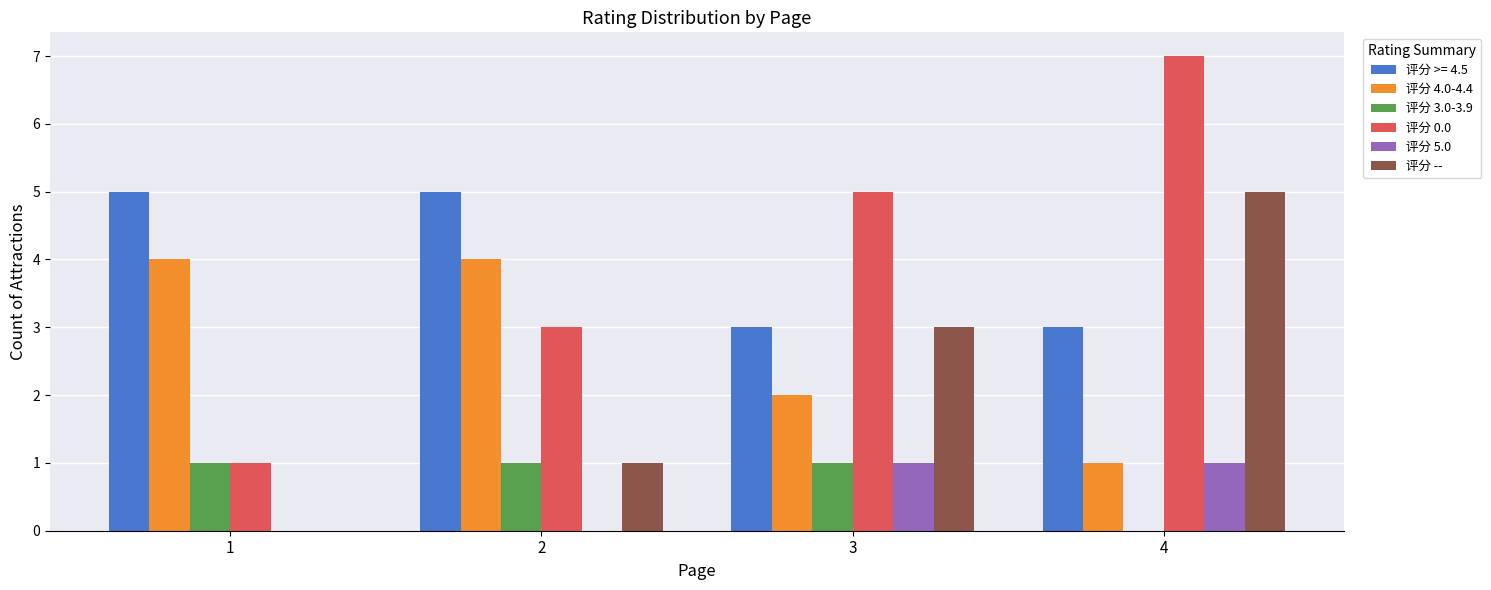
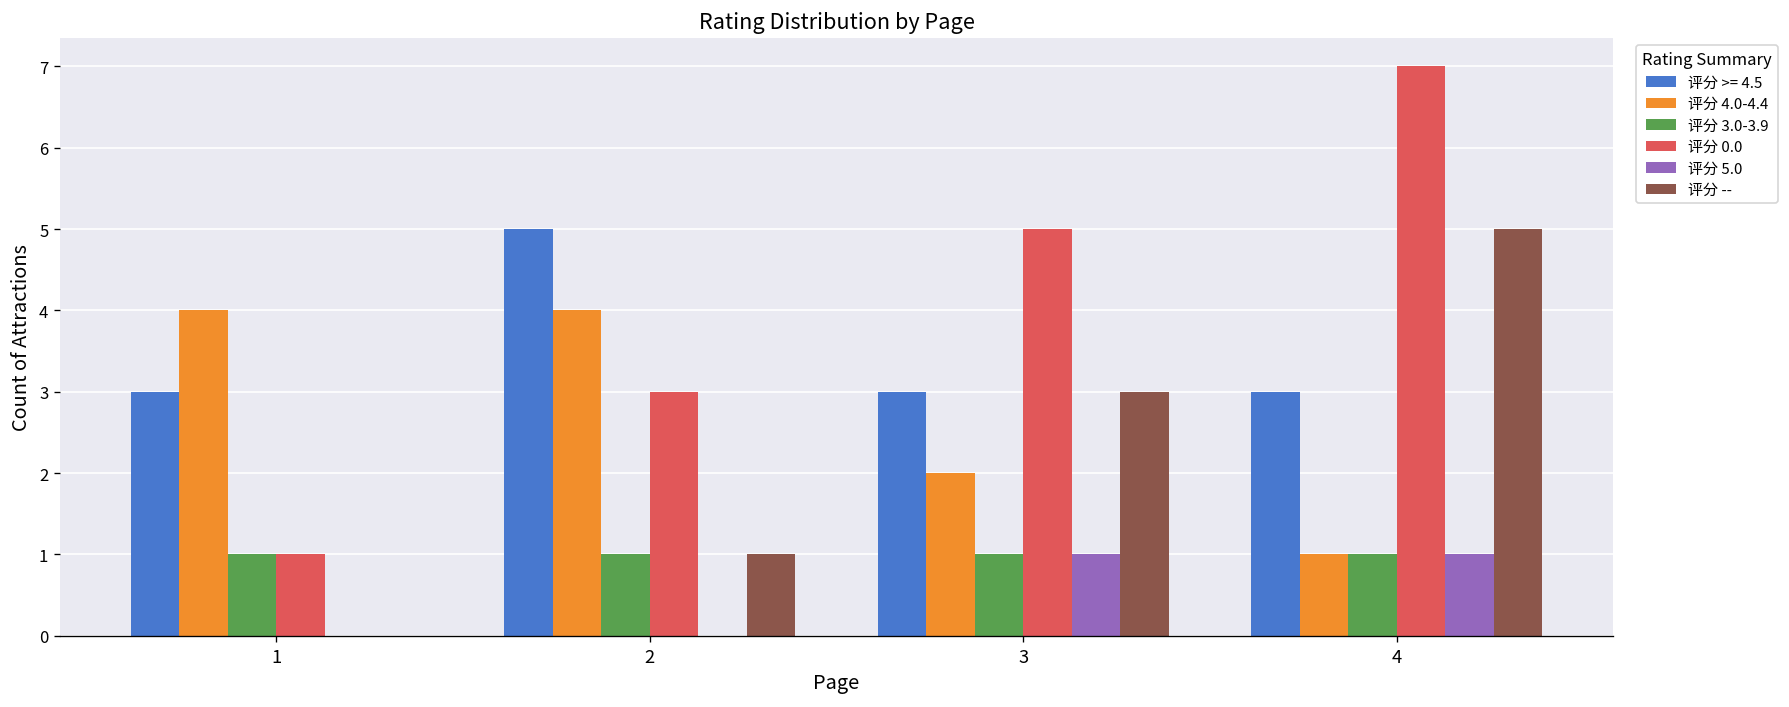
  {
    "评分 >= 4.5": {
-     "1": 5,
+     "1": 3,
      "2": 5,
      "3": 3,
      "4": 3
    },
    "评分 4.0-4.4": {
      "1": 4,
      "2": 4,
      "3": 2,
      "4": 1
    },
    "评分 3.0-3.9": {
      "1": 1,
      "2": 1,
      "3": 1,
-     "4": 0
+     "4": 1
    },
    "评分 0.0": {
      "1": 1,
      "2": 3,
      "3": 5,
      "4": 7
    },
    "评分 5.0": {
      "1": 0,
      "2": 0,
      "3": 1,
      "4": 1
    },
    "评分 --": {
      "1": 0,
      "2": 1,
      "3": 3,
      "4": 5
    }
  }
